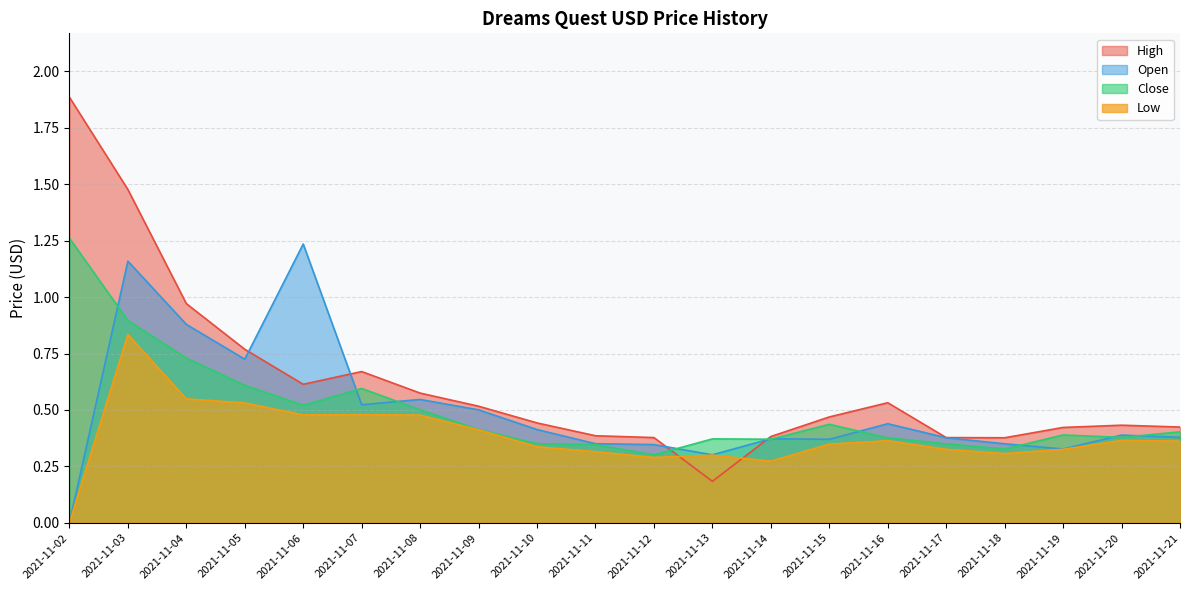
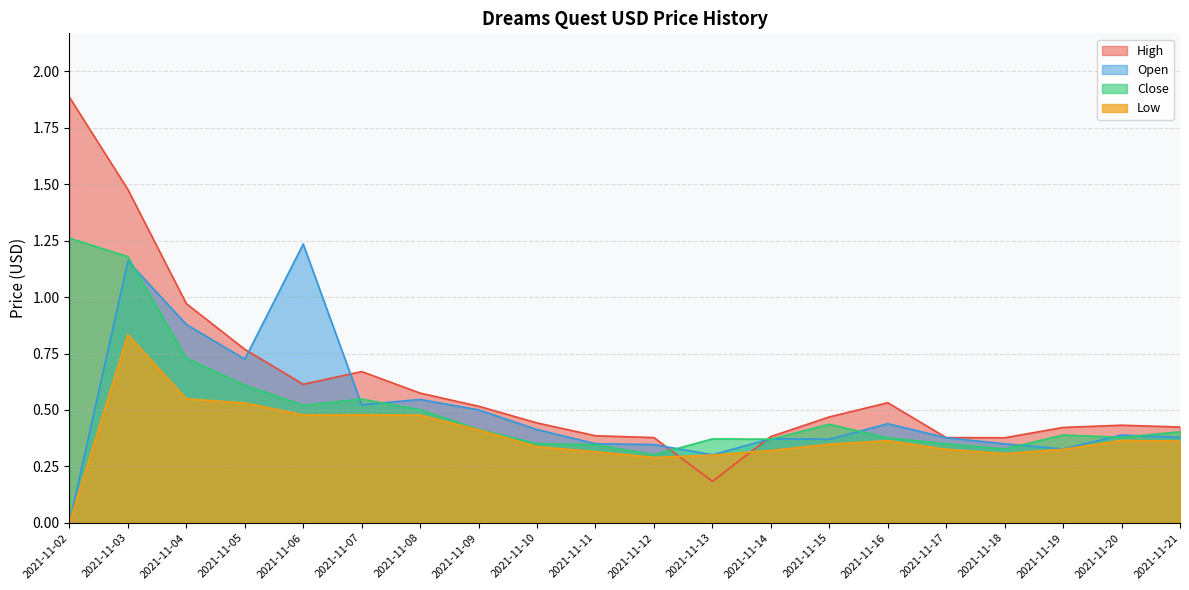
  {
    "High": {
      "2021-11-02": 1.89,
      "2021-11-03": 1.48,
      "2021-11-04": 0.97,
      "2021-11-05": 0.77,
      "2021-11-06": 0.61,
      "2021-11-07": 0.67,
      "2021-11-08": 0.57,
      "2021-11-09": 0.52,
      "2021-11-10": 0.44,
      "2021-11-11": 0.39,
      "2021-11-12": 0.38,
      "2021-11-13": 0.18,
      "2021-11-15": 0.47,
      "2021-11-16": 0.53,
      "2021-11-18": 0.38,
      "2021-11-19": 0.42,
      "2021-11-20": 0.43,
      "2021-11-21": 0.42
    },
    "Open": {
      "2021-11-03": 1.16,
      "2021-11-04": 0.88,
      "2021-11-05": 0.72,
      "2021-11-06": 1.23,
      "2021-11-07": 0.52,
      "2021-11-08": 0.55,
      "2021-11-09": 0.50,
      "2021-11-10": 0.41,
      "2021-11-12": 0.35,
      "2021-11-15": 0.37,
      "2021-11-16": 0.44,
      "2021-11-18": 0.35,
      "2021-11-21": 0.38
    },
    "Close": {
      "2021-11-02": 1.26,
-     "2021-11-03": 0.90,
+     "2021-11-03": 1.18,
      "2021-11-04": 0.73,
      "2021-11-05": 0.61,
      "2021-11-06": 0.52,
-     "2021-11-07": 0.60,
+     "2021-11-07": 0.55,
      "2021-11-08": 0.50,
      "2021-11-10": 0.35,
      "2021-11-12": 0.30,
      "2021-11-13": 0.37,
      "2021-11-15": 0.44,
      "2021-11-16": 0.38,
      "2021-11-17": 0.35,
      "2021-11-18": 0.33,
      "2021-11-19": 0.39,
      "2021-11-21": 0.40
    },
    "Low": {
      "2021-11-03": 0.83,
      "2021-11-04": 0.55,
      "2021-11-05": 0.53,
      "2021-11-06": 0.48,
      "2021-11-07": 0.48,
      "2021-11-08": 0.48,
      "2021-11-10": 0.34,
      "2021-11-11": 0.32,
      "2021-11-12": 0.29,
-     "2021-11-14": 0.27,
+     "2021-11-14": 0.32,
      "2021-11-15": 0.35,
      "2021-11-16": 0.36,
      "2021-11-17": 0.33,
      "2021-11-18": 0.31,
      "2021-11-20": 0.37,
      "2021-11-21": 0.36
    }
  }
